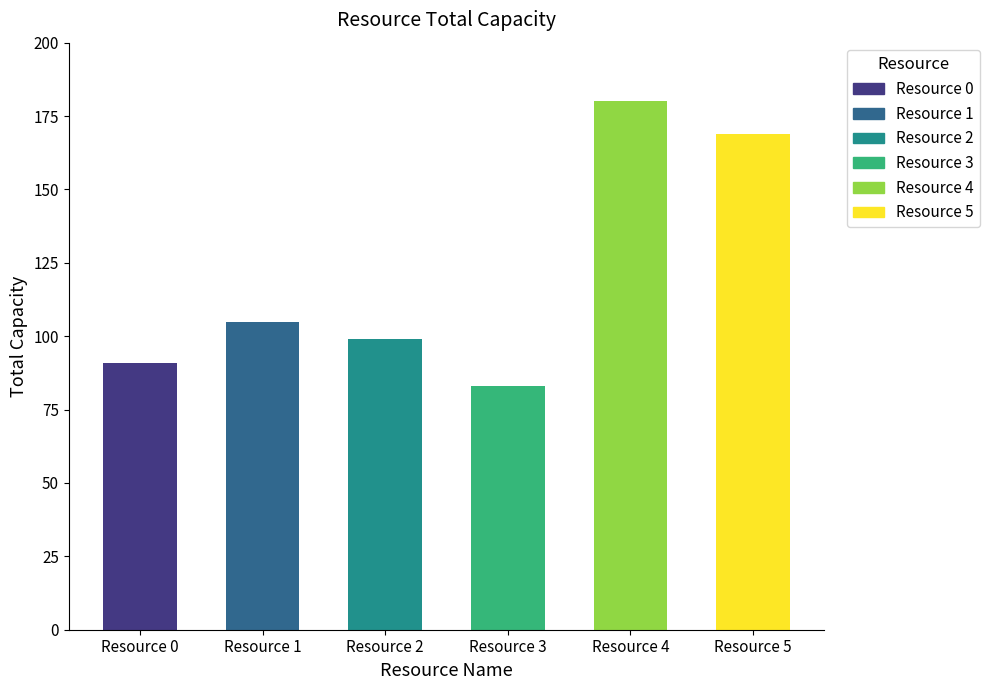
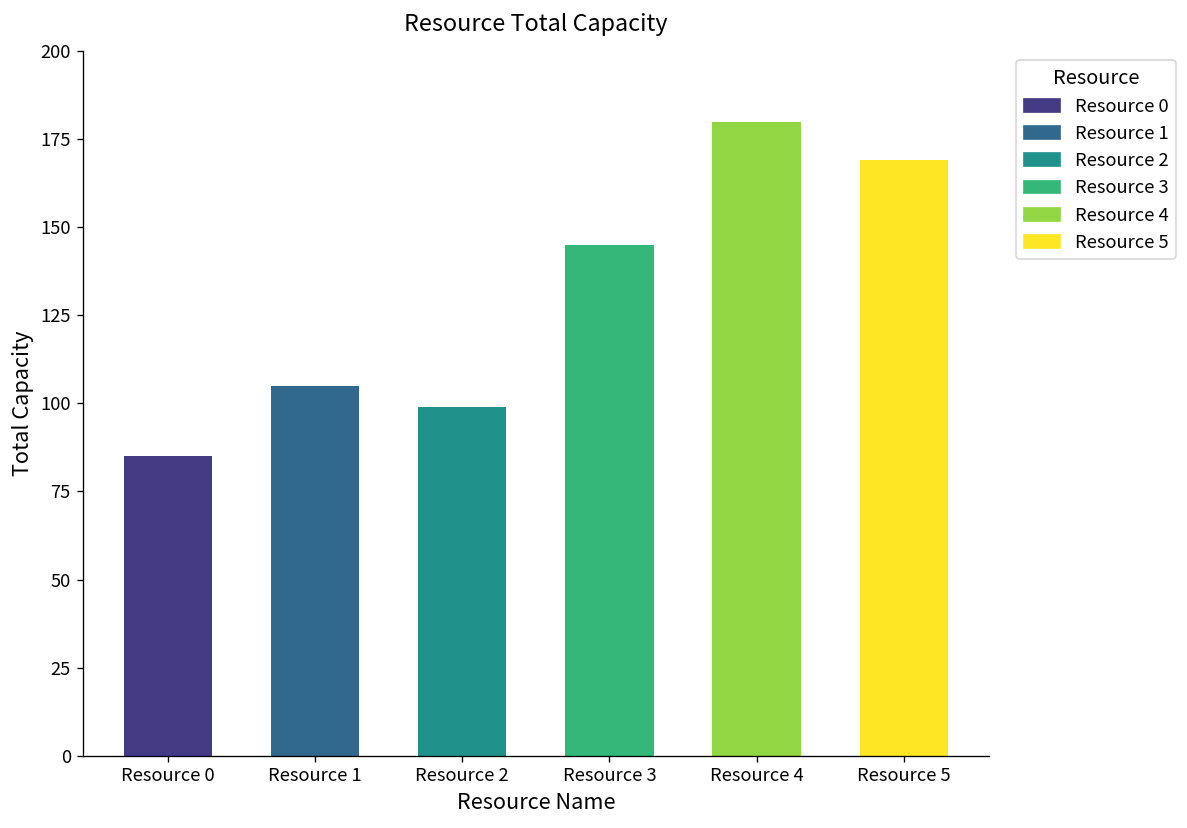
  {
-   "Resource 0": 91,
+   "Resource 0": 85,
    "Resource 1": 105,
    "Resource 2": 99,
-   "Resource 3": 83,
+   "Resource 3": 145,
    "Resource 4": 180,
    "Resource 5": 169
  }
